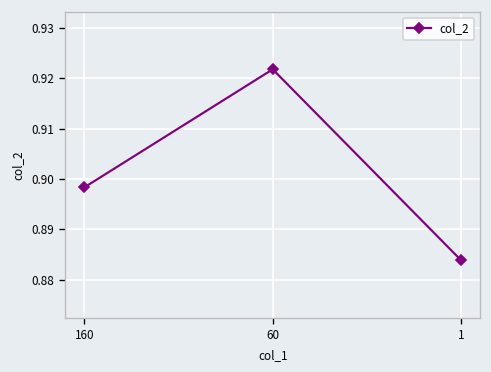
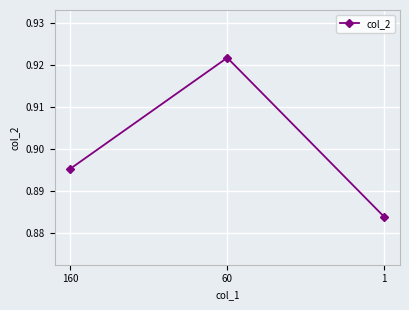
  {
-   "160": 0.898,
+   "160": 0.895,
    "60": 0.922,
    "1": 0.884
  }
